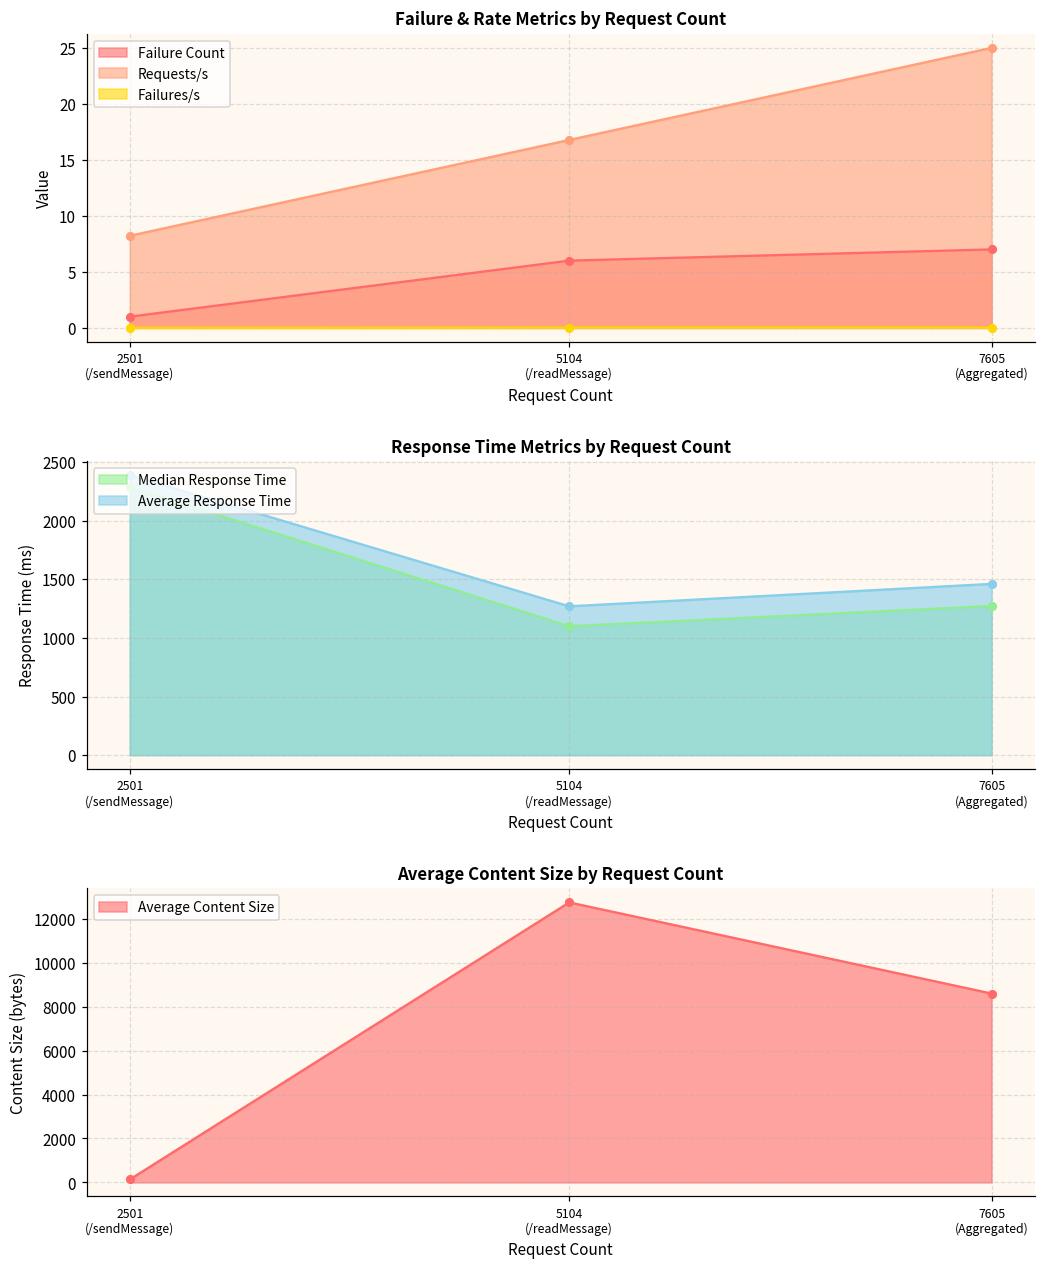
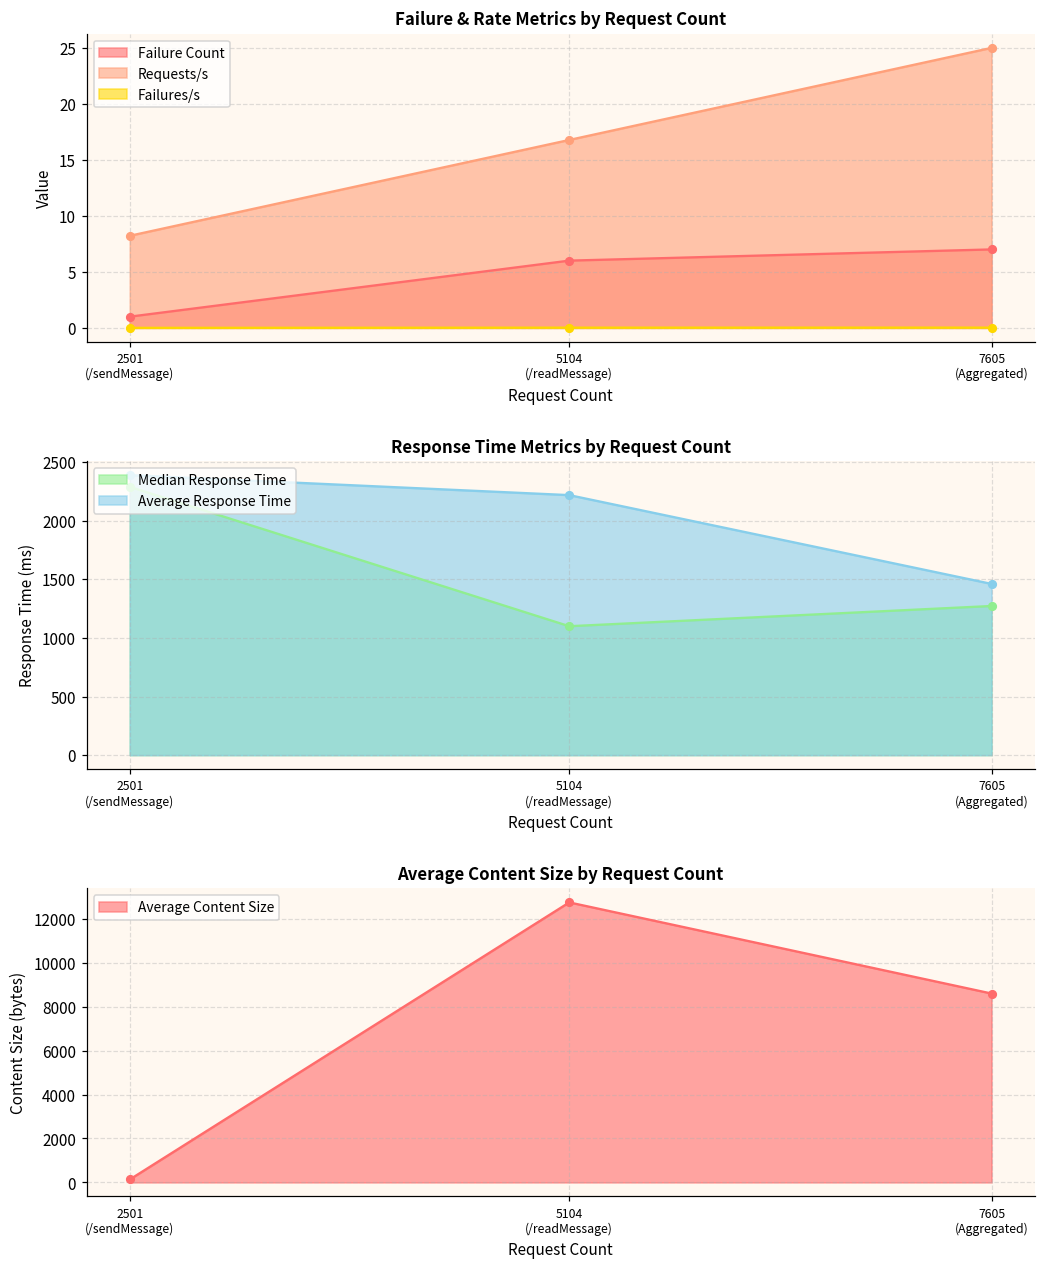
  {
    "Failure & Rate Metrics by Request Count": {
      "Failures/s": {
        "2501 (/sendMessage)": 0.0,
        "5104 (/readMessage)": 0.0,
        "7605 (Aggregated)": 0.0
      }
    },
    "Response Time Metrics by Request Count": {
      "Median Response Time": {
        "5104 (/readMessage)": 1100,
        "7605 (Aggregated)": 1270
      },
      "Average Response Time": {
-       "5104 (/readMessage)": 1270,
+       "5104 (/readMessage)": 2220,
        "7605 (Aggregated)": 1460
      }
    },
    "Average Content Size by Request Count": {
      "2501 (/sendMessage)": 100,
      "5104 (/readMessage)": 12700,
      "7605 (Aggregated)": 8600
    }
  }
